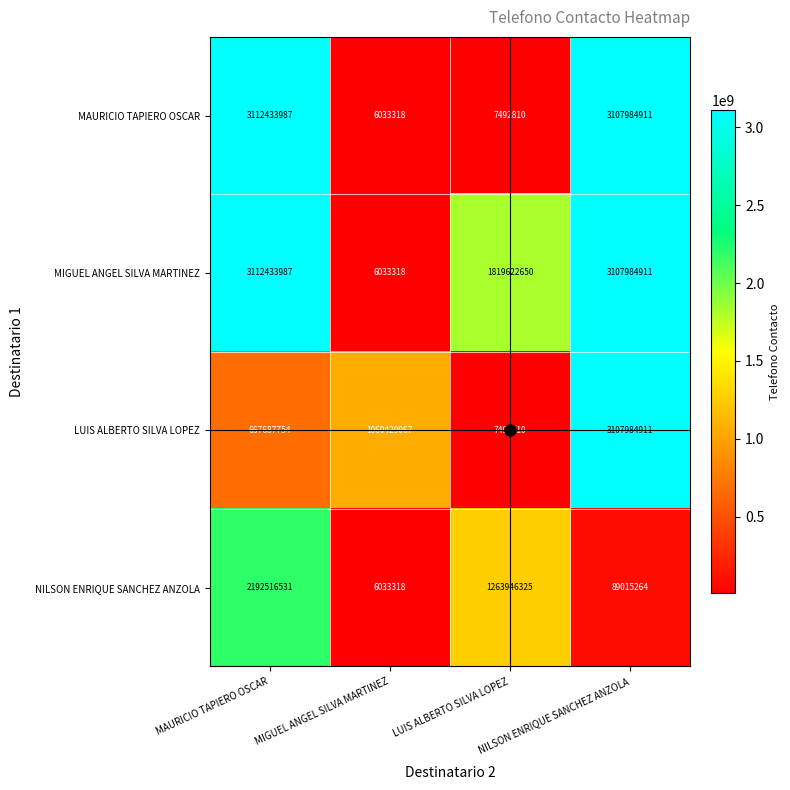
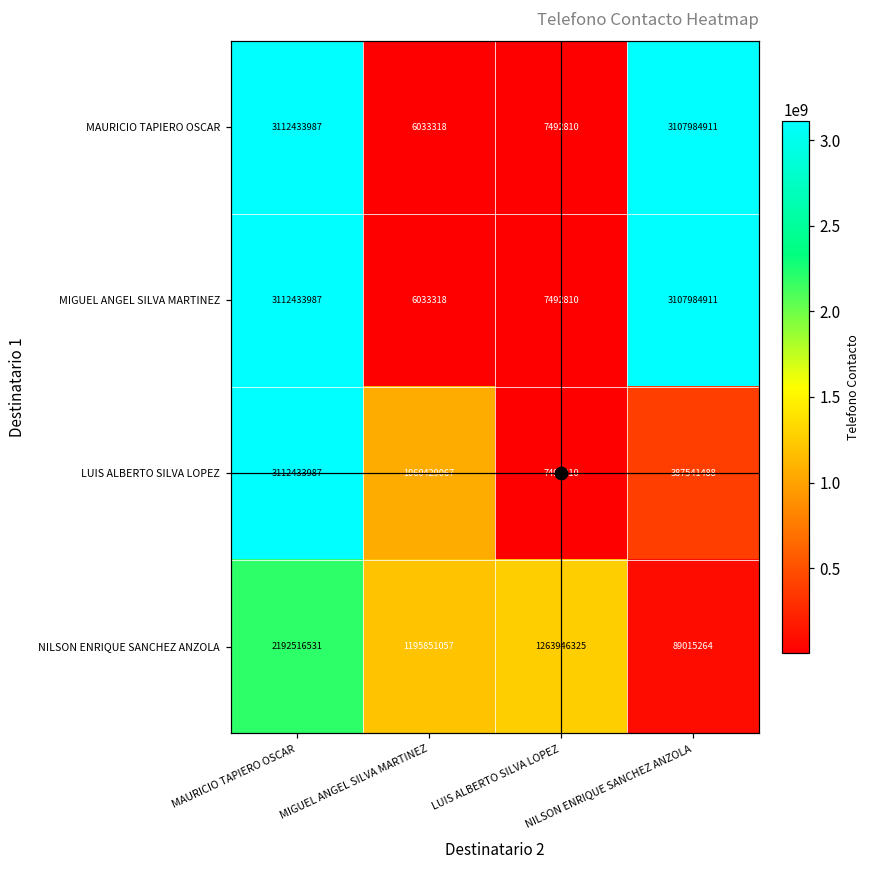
  {
    "MAURICIO TAPIERO OSCAR": {
      "MAURICIO TAPIERO OSCAR": 3112433987,
      "MIGUEL ANGEL SILVA MARTINEZ": 6033318,
      "LUIS ALBERTO SILVA LOPEZ": 7492810,
      "NILSON ENRIQUE SANCHEZ ANZOLA": 3107984911
    },
    "MIGUEL ANGEL SILVA MARTINEZ": {
      "MAURICIO TAPIERO OSCAR": 3112433987,
      "MIGUEL ANGEL SILVA MARTINEZ": 6033318,
-     "LUIS ALBERTO SILVA LOPEZ": 1819622650,
+     "LUIS ALBERTO SILVA LOPEZ": 7492810,
      "NILSON ENRIQUE SANCHEZ ANZOLA": 3107984911
    },
    "LUIS ALBERTO SILVA LOPEZ": {
-     "MAURICIO TAPIERO OSCAR": 667687754,
+     "MAURICIO TAPIERO OSCAR": 3112433987,
      "MIGUEL ANGEL SILVA MARTINEZ": 1060429067,
-     "NILSON ENRIQUE SANCHEZ ANZOLA": 3107984911
+     "NILSON ENRIQUE SANCHEZ ANZOLA": 387541488
    },
    "NILSON ENRIQUE SANCHEZ ANZOLA": {
      "MAURICIO TAPIERO OSCAR": 2192516531,
-     "MIGUEL ANGEL SILVA MARTINEZ": 6033318,
+     "MIGUEL ANGEL SILVA MARTINEZ": 1195851057,
      "LUIS ALBERTO SILVA LOPEZ": 1263946325,
      "NILSON ENRIQUE SANCHEZ ANZOLA": 89015264
    }
  }
